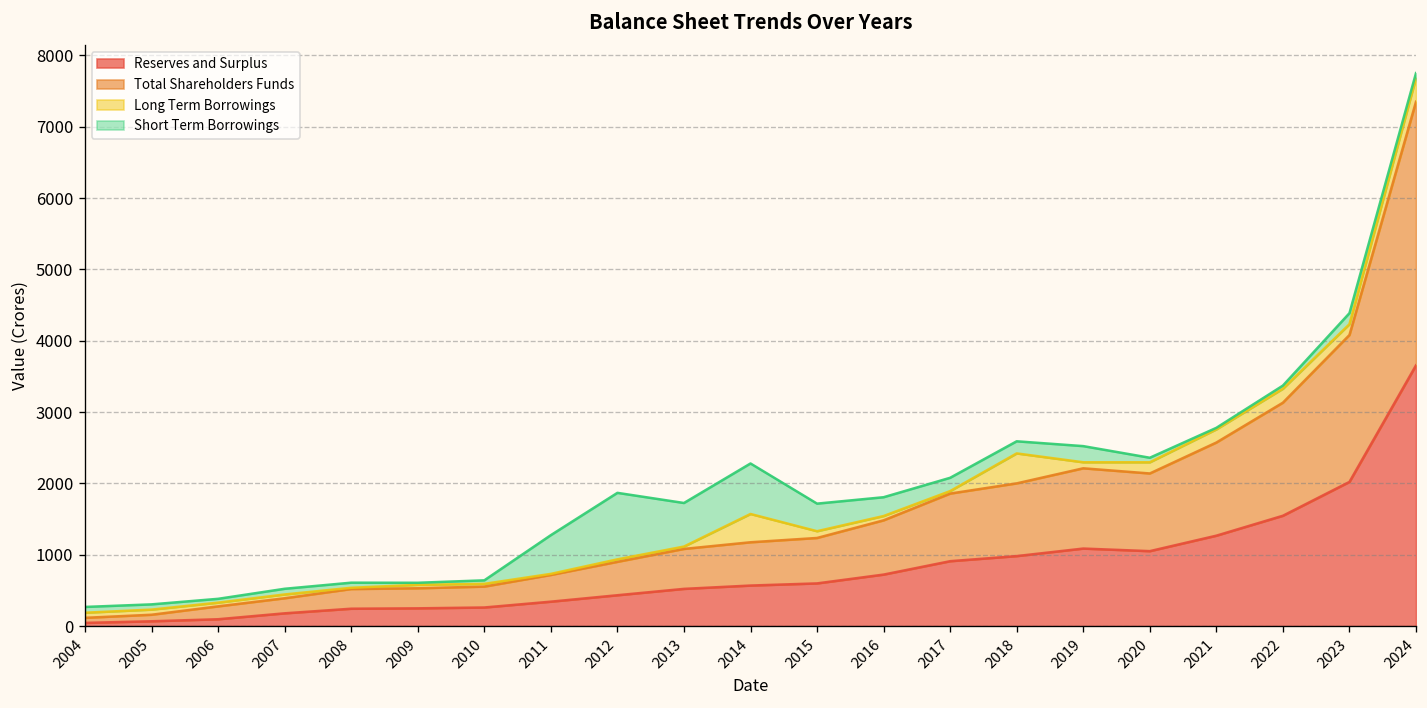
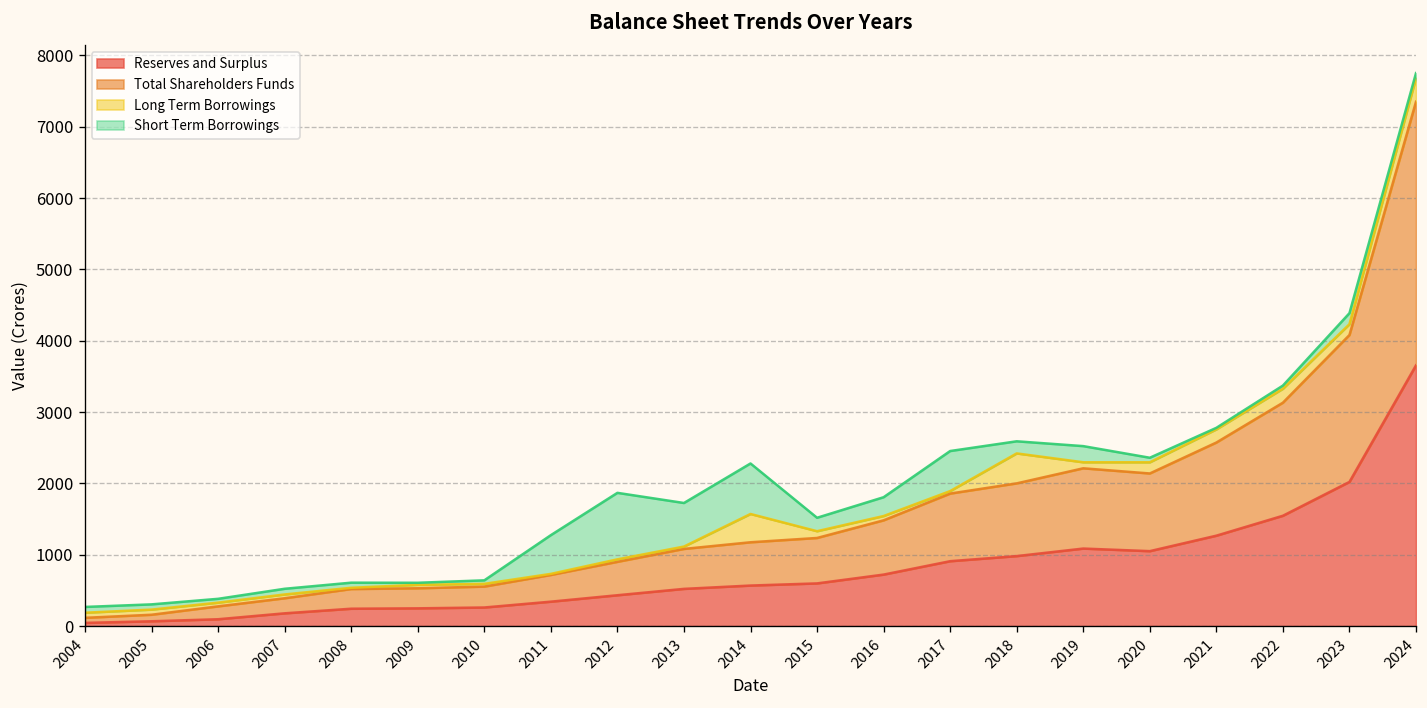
  {
    "Long Term Borrowings": {
      "2004": 100,
      "2005": 100,
      "2006": 100,
      "2007": 100,
      "2014": 400,
      "2015": 100,
      "2016": 100,
      "2018": 400,
      "2019": 100,
      "2020": 200,
      "2022": 200,
      "2023": 200,
      "2024": 300
    },
    "Short Term Borrowings": {
      "2004": 100,
      "2005": 100,
      "2006": 100,
      "2007": 100,
      "2008": 100,
      "2010": 0,
      "2011": 500,
      "2012": 900,
      "2013": 600,
      "2014": 700,
-     "2015": 400,
+     "2015": 200,
      "2016": 300,
-     "2017": 200,
+     "2017": 600,
      "2018": 200,
      "2019": 200,
      "2020": 100,
      "2022": 0,
      "2023": 200,
      "2024": 100
    }
  }
